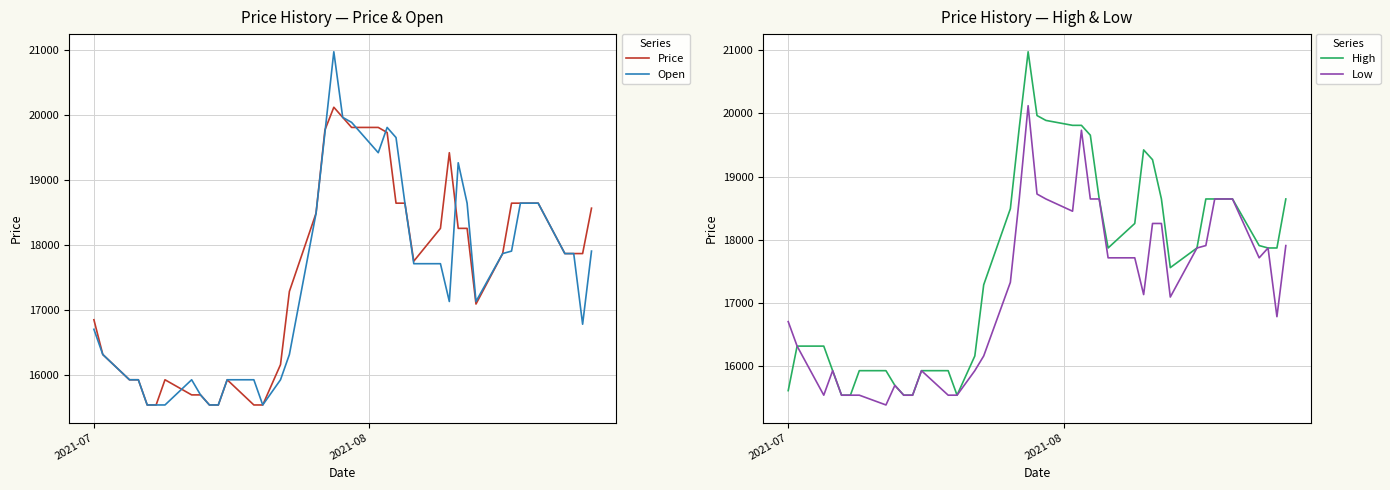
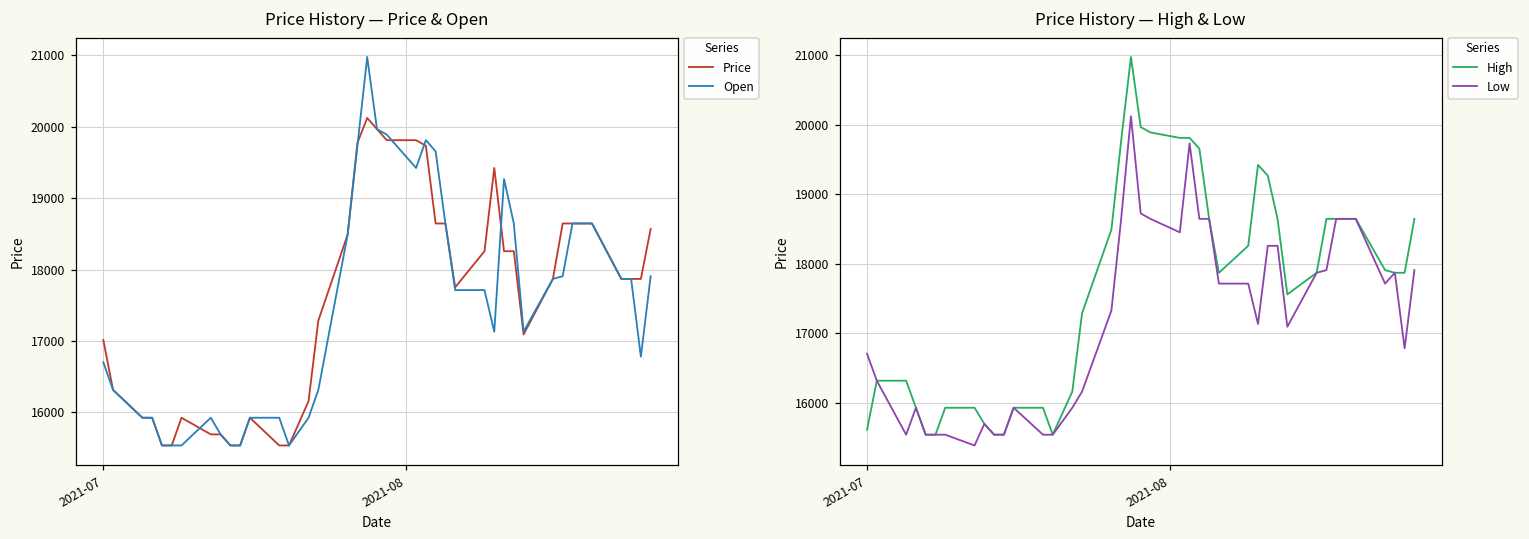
  {
    "Price History — Price & Open": {
      "Price": {
-       "2021-07": 16900
+       "2021-07": 17000
      },
      "Open": {
        "2021-07": 16700
      }
    },
    "Price History — High & Low": {
      "High": {
        "2021-07": 15600
      },
      "Low": {
        "2021-07": 16700
      }
    }
  }
